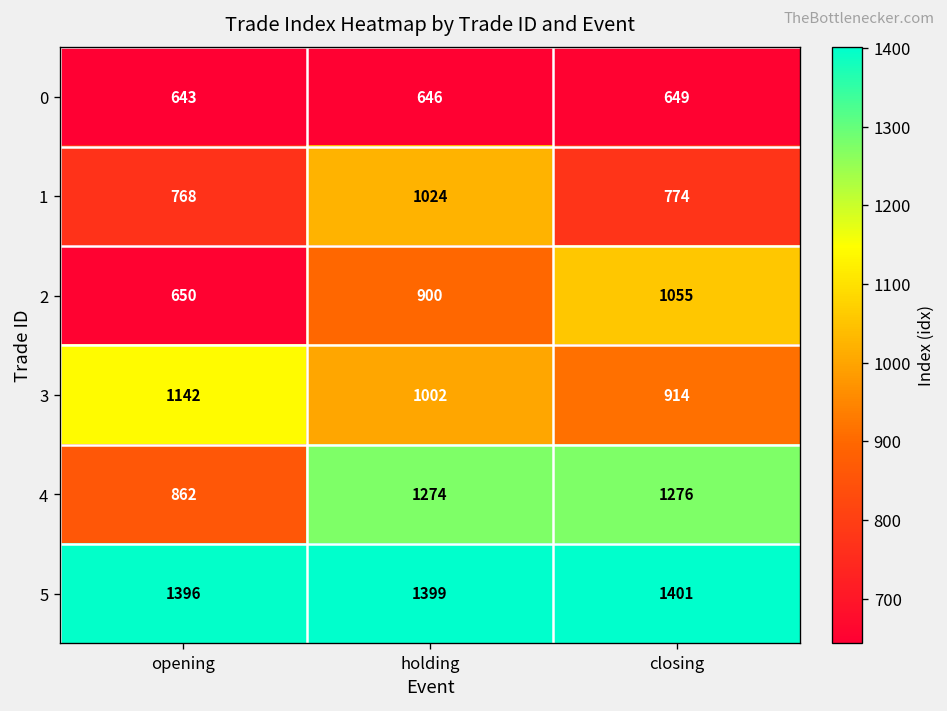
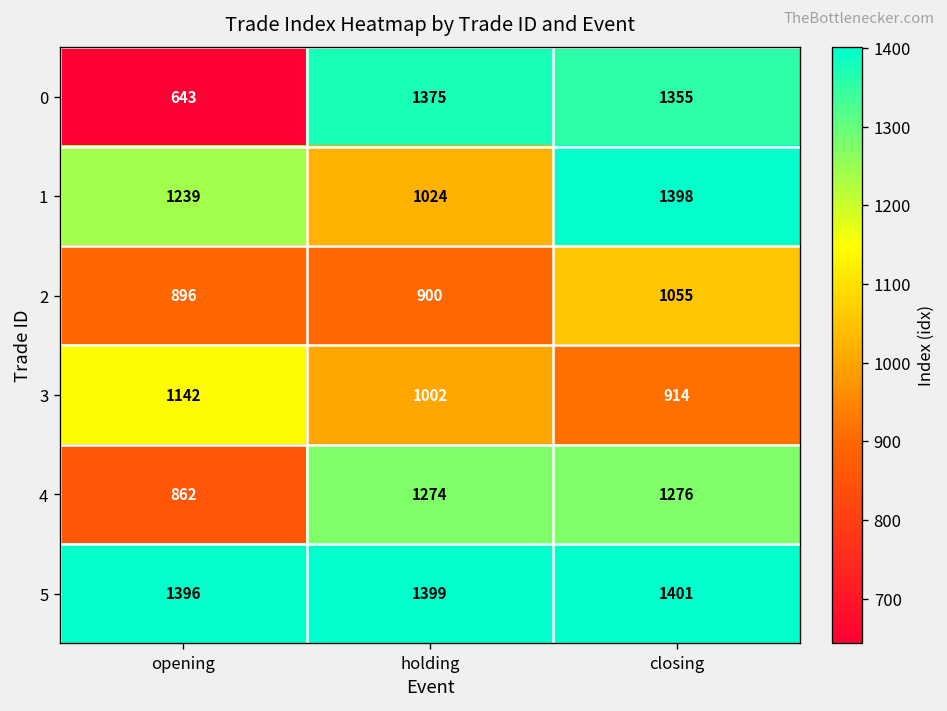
  {
    "0": {
      "opening": 643,
-     "holding": 646,
-     "closing": 649
+     "holding": 1375,
+     "closing": 1355
    },
    "1": {
-     "opening": 768,
+     "opening": 1239,
      "holding": 1024,
-     "closing": 774
+     "closing": 1398
    },
    "2": {
-     "opening": 650,
+     "opening": 896,
      "holding": 900,
      "closing": 1055
    },
    "3": {
      "opening": 1142,
      "holding": 1002,
      "closing": 914
    },
    "4": {
      "opening": 862,
      "holding": 1274,
      "closing": 1276
    },
    "5": {
      "opening": 1396,
      "holding": 1399,
      "closing": 1401
    }
  }
